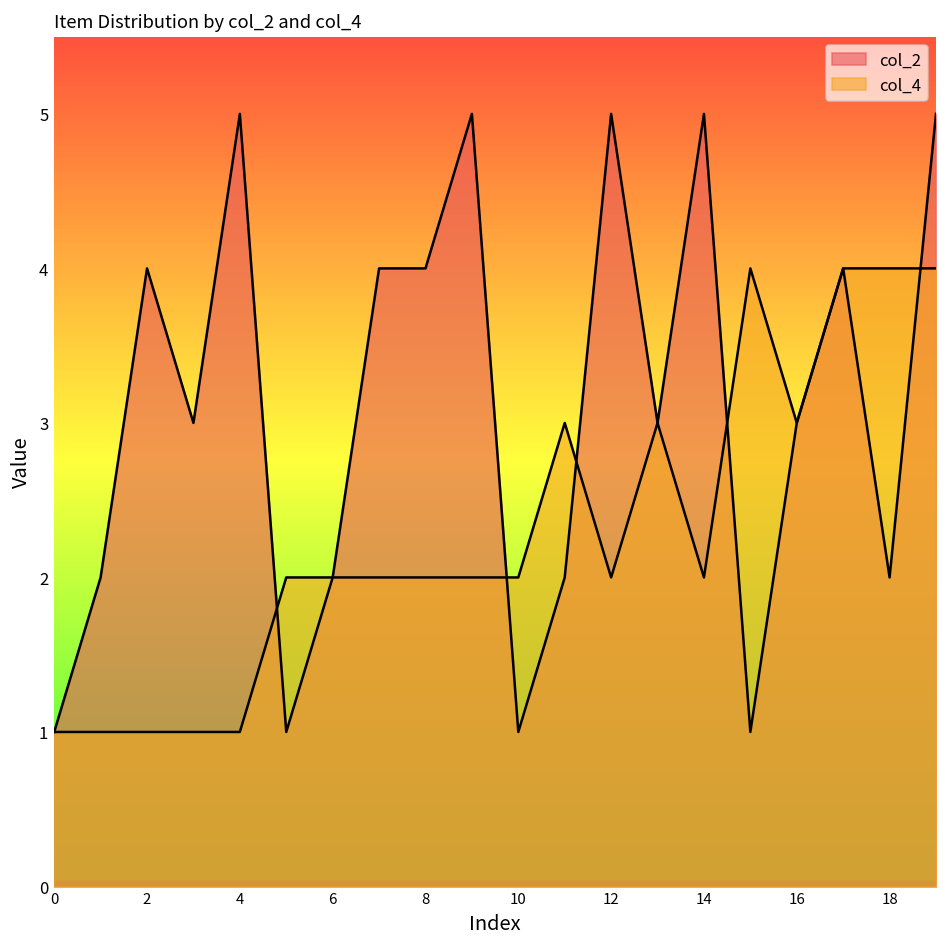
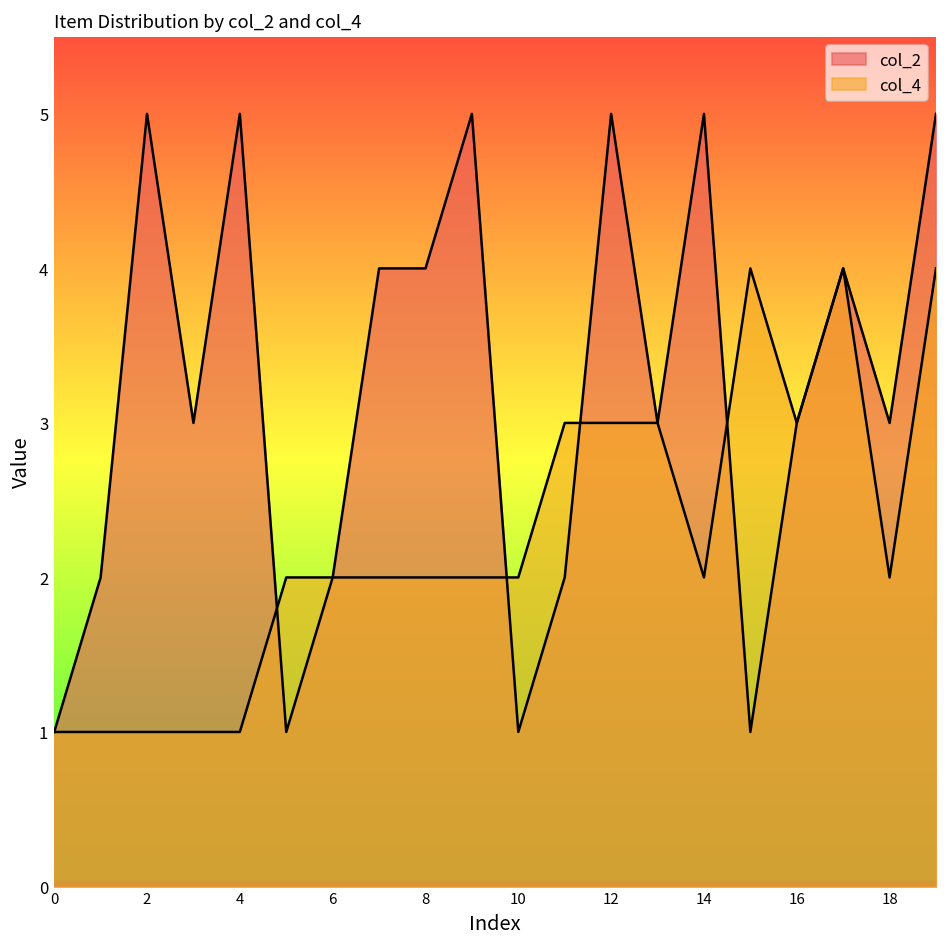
  {
    "col_2": {
-     "2": 4,
+     "2": 5,
      "4": 5,
      "8": 4,
      "10": 1,
      "12": 5,
      "14": 5,
-     "18": 2
+     "18": 3
    },
    "col_4": {
      "2": 1,
      "4": 1,
      "8": 2,
      "10": 2,
-     "12": 2,
+     "12": 3,
      "14": 2,
-     "18": 4
+     "18": 2
    }
  }
